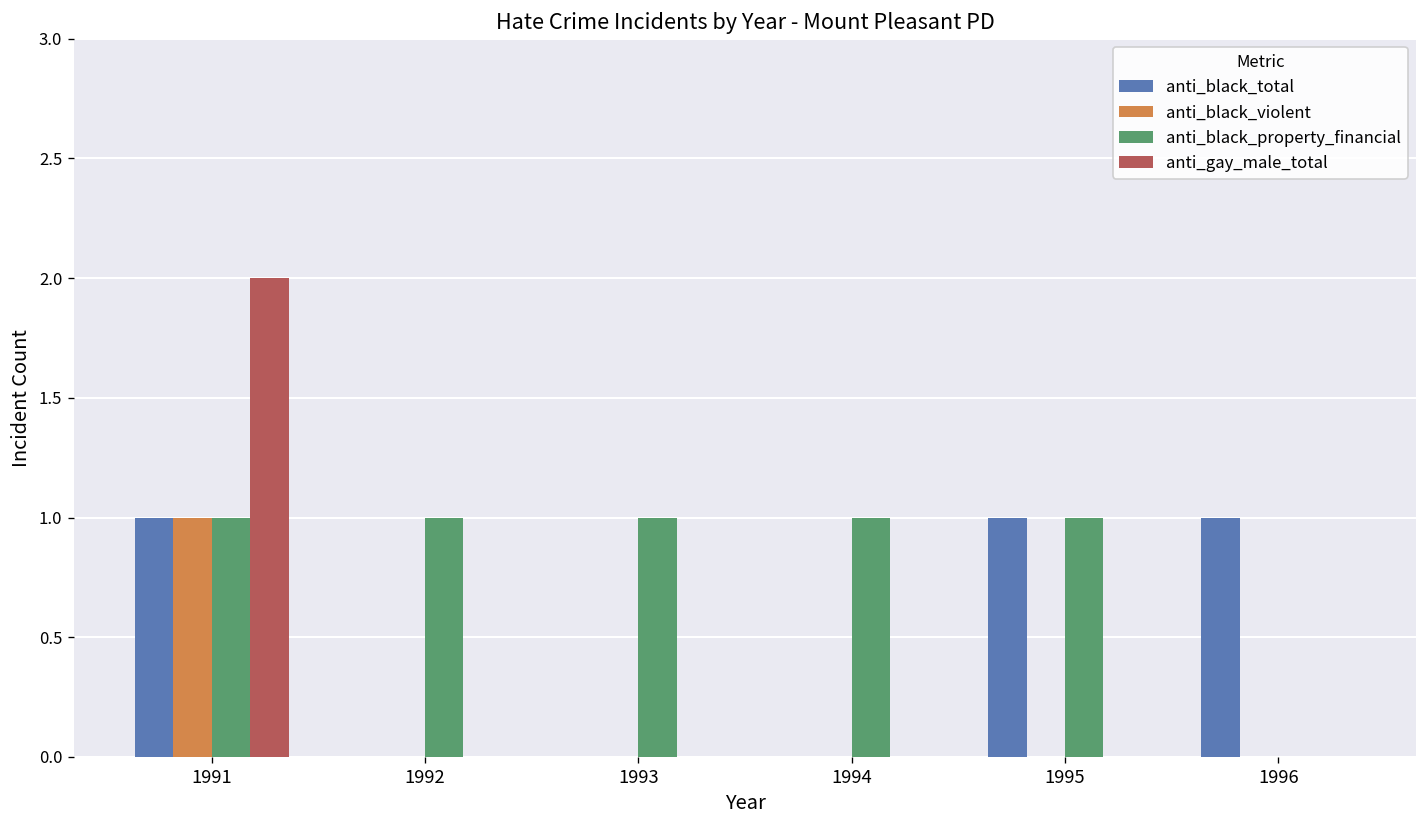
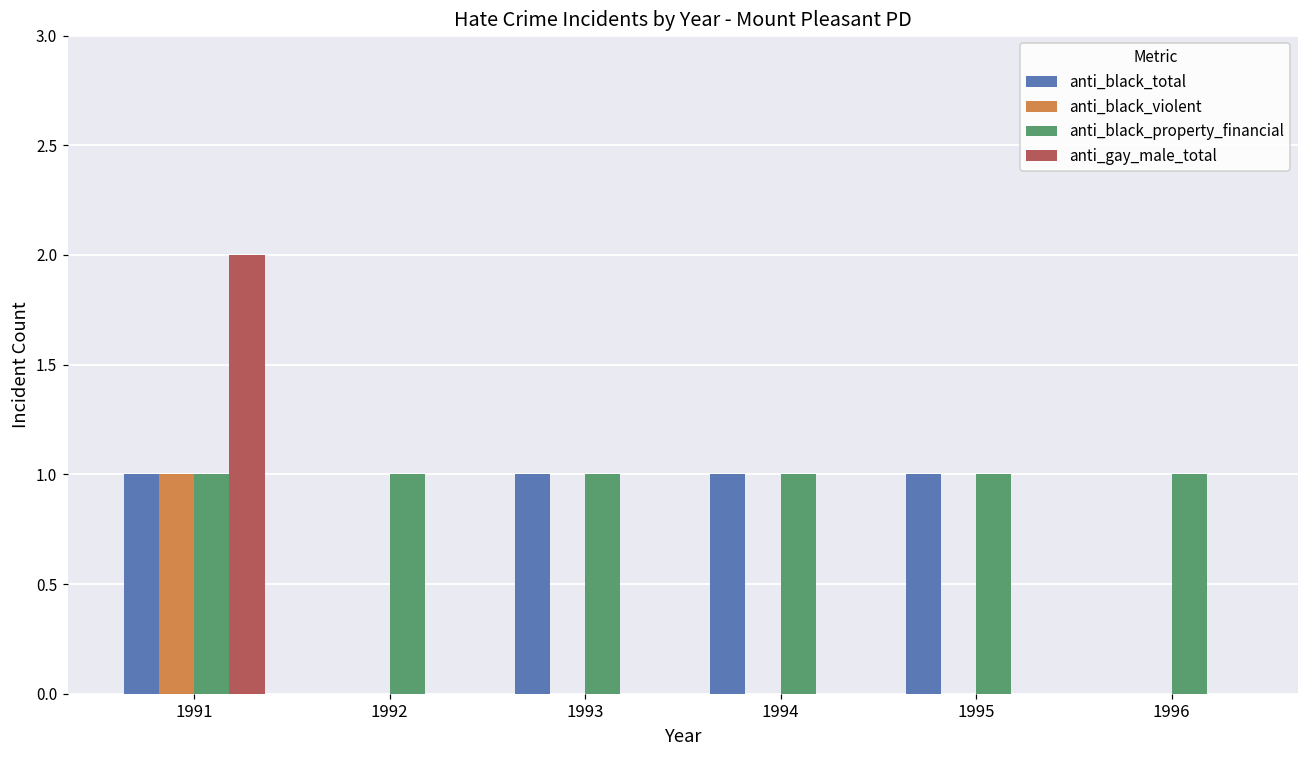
  {
    "anti_black_total": {
      "1991": 1,
      "1992": 0,
-     "1993": 0,
-     "1994": 0,
+     "1993": 1,
+     "1994": 1,
      "1995": 1,
-     "1996": 1
+     "1996": 0
    },
    "anti_black_property_financial": {
      "1991": 1,
      "1992": 1,
      "1993": 1,
      "1994": 1,
      "1995": 1,
-     "1996": 0
+     "1996": 1
    }
  }
